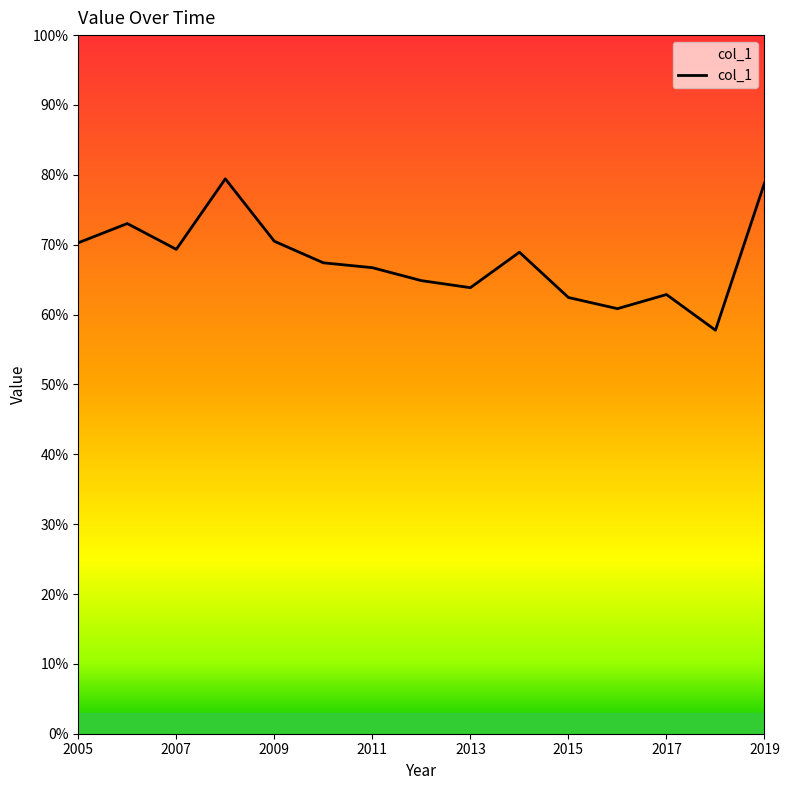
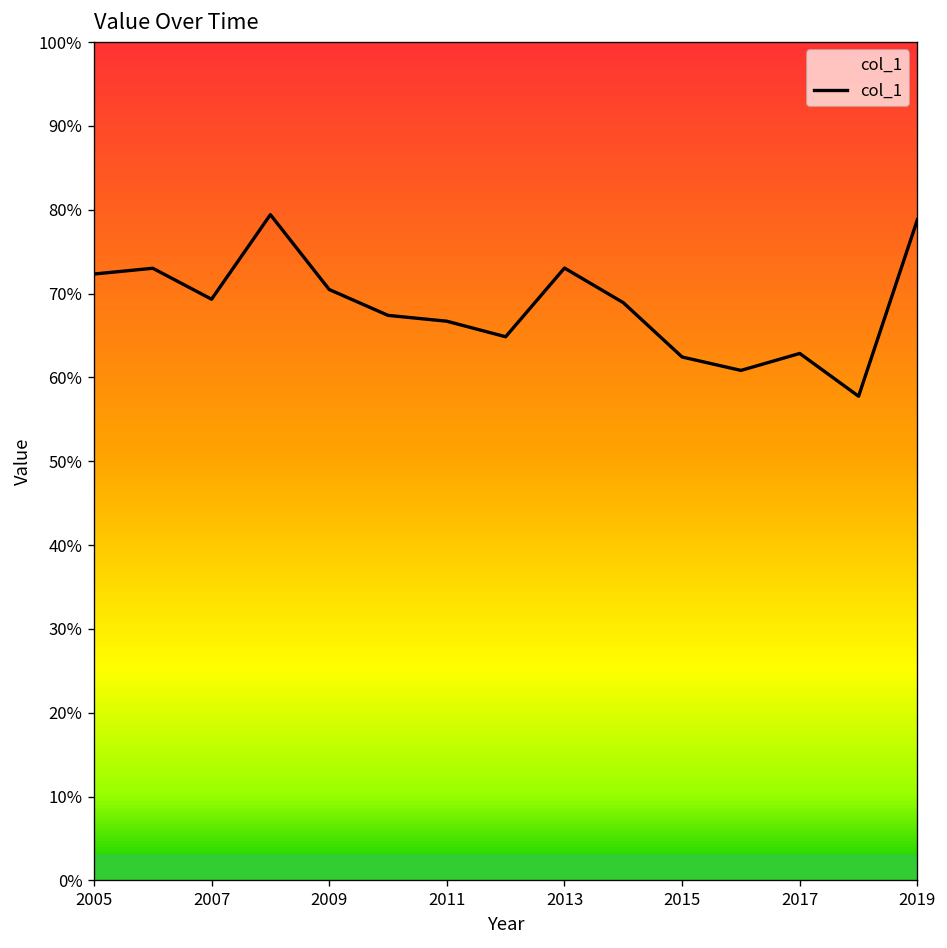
  {
-   "2005": "70%",
+   "2005": "72%",
    "2007": "69%",
    "2009": "70%",
    "2011": "67%",
-   "2013": "64%",
+   "2013": "73%",
    "2015": "62%",
    "2017": "63%",
    "2019": "79%"
  }
